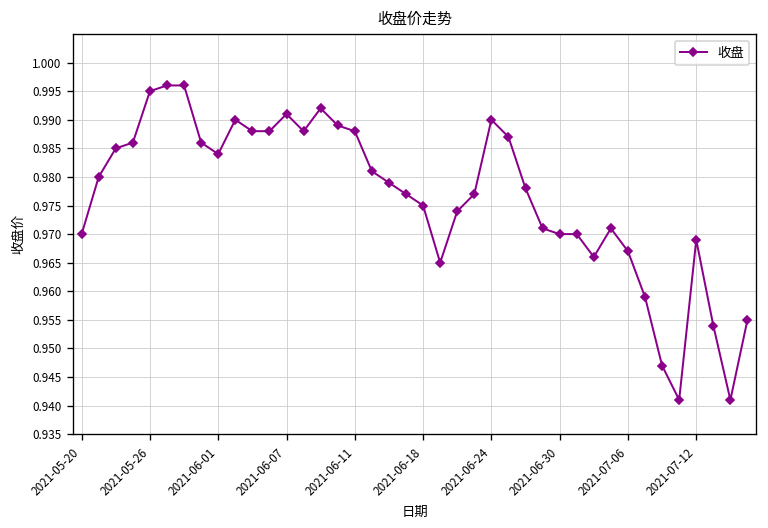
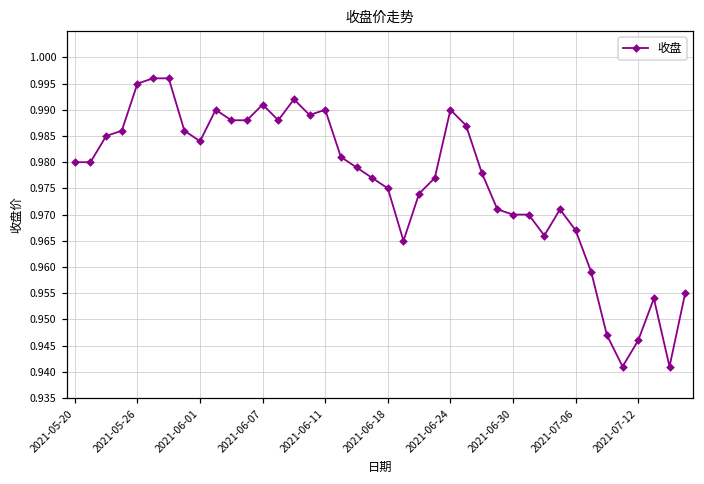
  {
-   "2021-05-20": 0.97,
+   "2021-05-20": 0.98,
    "2021-05-26": 0.995,
    "2021-06-01": 0.984,
    "2021-06-07": 0.991,
-   "2021-06-11": 0.988,
+   "2021-06-11": 0.990,
    "2021-06-18": 0.975,
    "2021-06-24": 0.990,
    "2021-06-30": 0.970,
    "2021-07-06": 0.967,
-   "2021-07-12": 0.969
+   "2021-07-12": 0.946
  }
